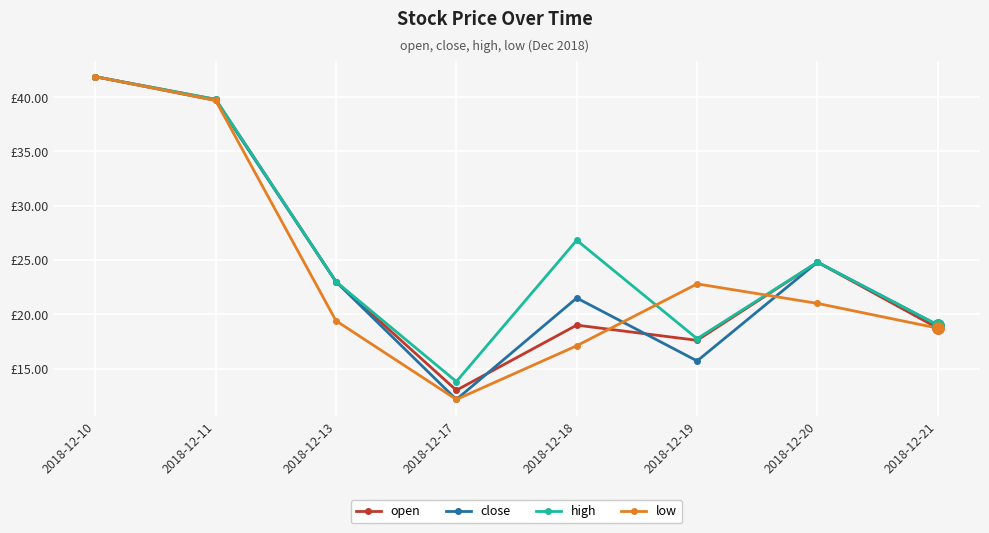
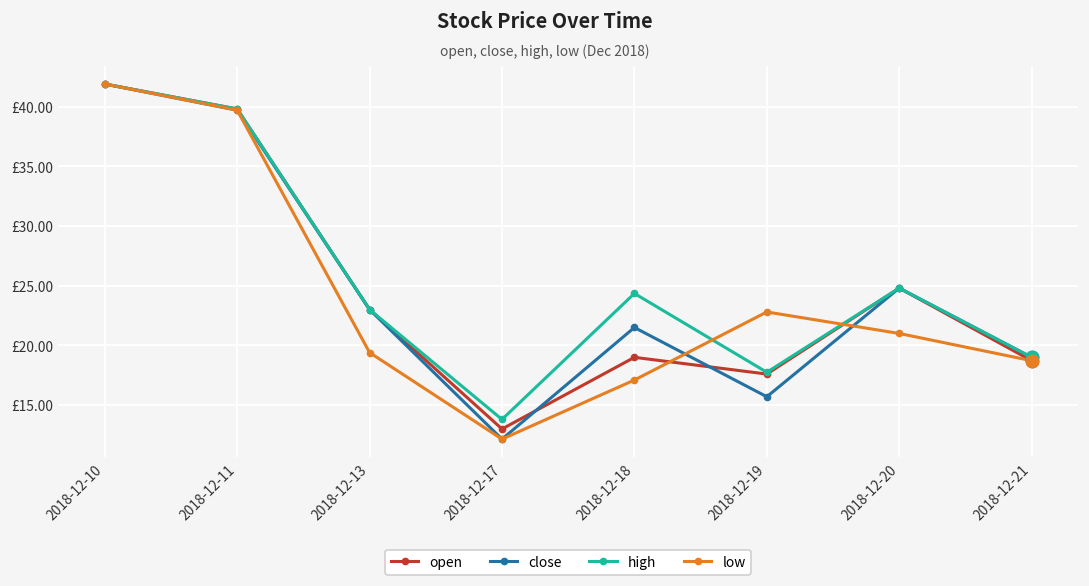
  {
    "high": {
      "2018-12-17": "£13.8",
-     "2018-12-18": "£26.8"
+     "2018-12-18": "£24.4"
    },
    "low": {
      "2018-12-13": "£19.4",
      "2018-12-18": "£17.1",
      "2018-12-19": "£22.8",
      "2018-12-20": "£21.0"
    }
  }
